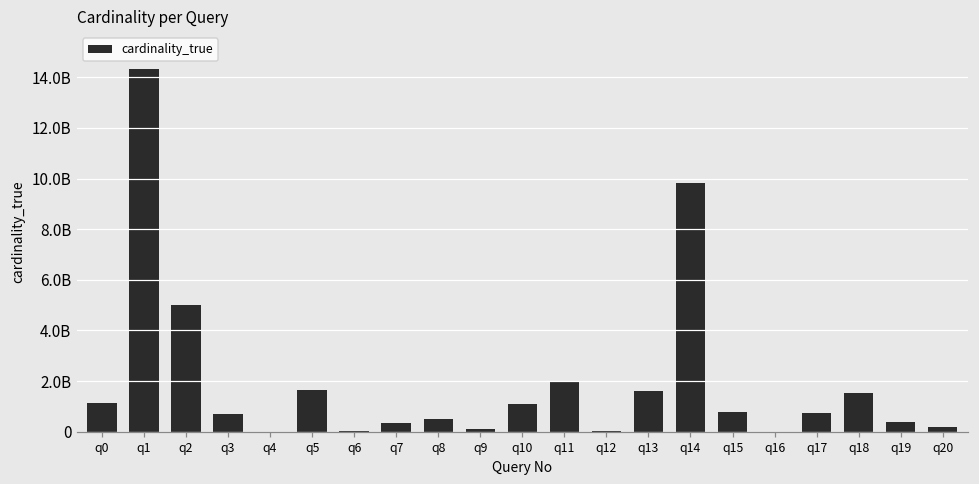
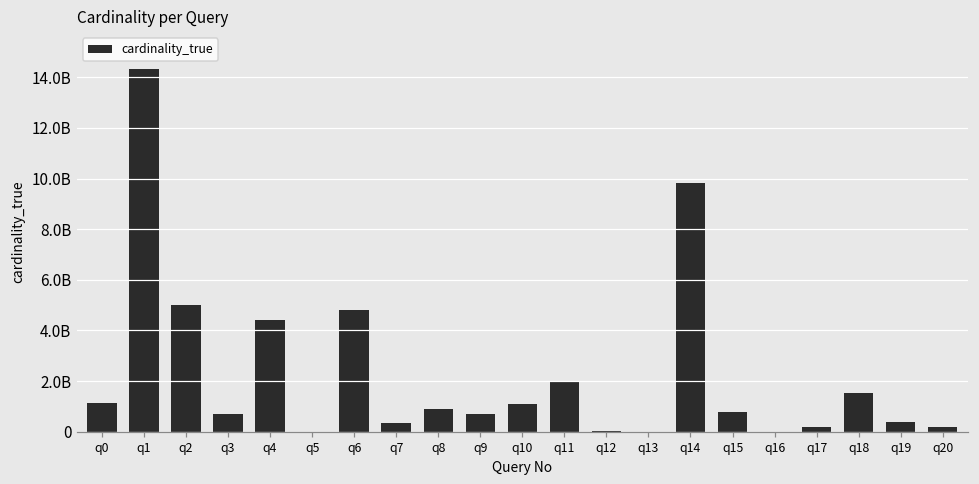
  {
    "q0": 1100000000,
    "q1": 14300000000,
    "q2": 5000000000,
    "q3": 700000000,
-   "q4": 0,
-   "q5": 1600000000,
-   "q6": 0,
+   "q4": 4400000000,
+   "q5": 0,
+   "q6": 4800000000,
    "q7": 300000000,
-   "q8": 500000000,
-   "q9": 100000000,
+   "q8": 900000000,
+   "q9": 700000000,
    "q10": 1100000000,
    "q11": 2000000000,
-   "q13": 1600000000,
+   "q13": 0,
    "q14": 9800000000,
    "q15": 800000000,
-   "q17": 700000000,
+   "q17": 200000000,
    "q18": 1500000000,
    "q19": 400000000,
    "q20": 200000000
  }
